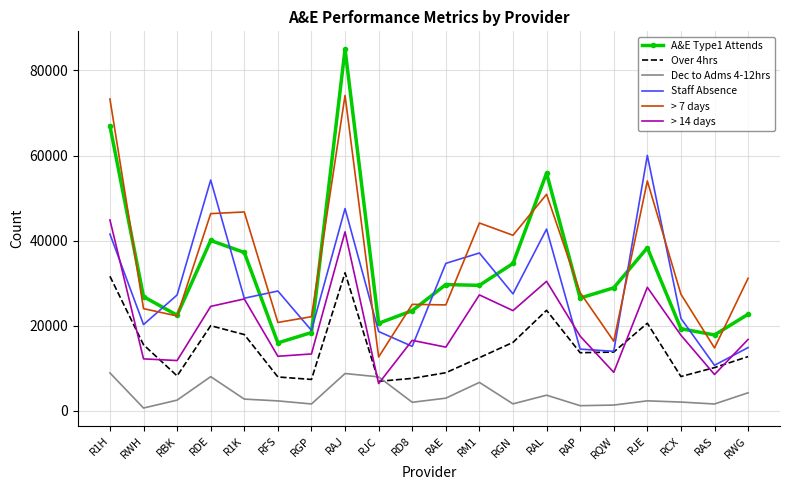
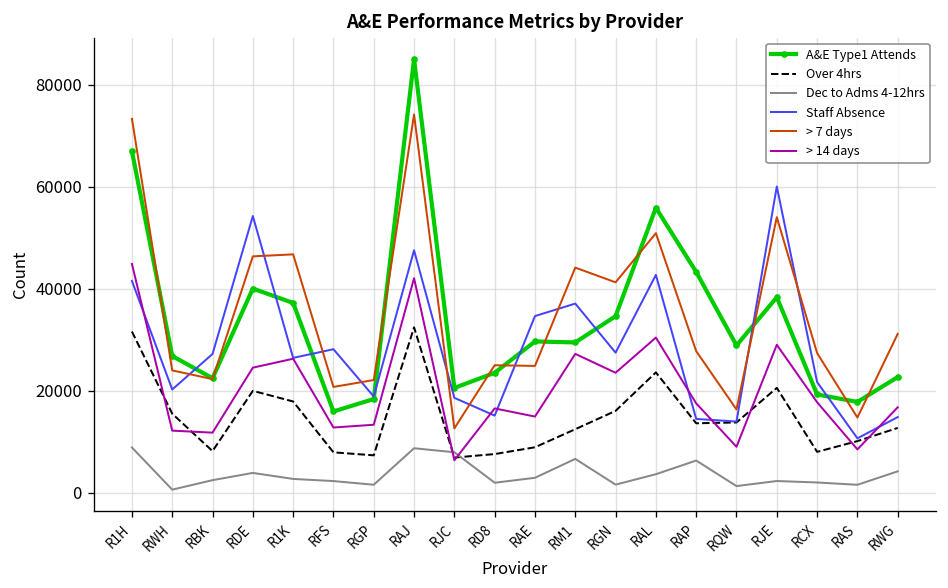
  {
    "A&E Type1 Attends": {
      "R1H": 67000,
      "RWH": 27000,
      "RDE": 40000,
      "R1K": 37000,
      "RFS": 16000,
      "RAJ": 85000,
      "RJC": 21000,
      "RD8": 24000,
      "RAE": 30000,
      "RM1": 29000,
      "RGN": 35000,
      "RAL": 56000,
-     "RAP": 26000,
+     "RAP": 43000,
      "RQW": 29000,
      "RJE": 38000,
      "RCX": 19000,
      "RAS": 18000,
      "RWG": 23000
    },
    "Over 4hrs": {
      "R1H": 32000,
      "RWH": 16000,
      "RBK": 8000,
      "RDE": 20000,
      "R1K": 18000,
      "RFS": 8000,
      "RGP": 7000,
      "RAJ": 32000,
      "RD8": 8000,
      "RAE": 9000,
      "RM1": 12000,
      "RGN": 16000,
      "RAL": 24000,
      "RAP": 14000,
      "RJE": 21000,
      "RCX": 8000,
      "RWG": 13000
    },
    "Dec to Adms 4-12hrs": {
      "R1H": 9000,
      "RWH": 1000,
      "RBK": 2000,
-     "RDE": 8000,
+     "RDE": 4000,
      "R1K": 3000,
      "RFS": 2000,
      "RGP": 2000,
      "RAJ": 9000,
      "RJC": 8000,
      "RD8": 2000,
      "RAE": 3000,
      "RM1": 7000,
      "RGN": 2000,
      "RAL": 4000,
-     "RAP": 1000,
+     "RAP": 6000,
      "RQW": 1000,
      "RJE": 2000,
      "RCX": 2000,
      "RAS": 2000,
      "RWG": 4000
    },
    "Staff Absence": {
      "R1H": 42000,
      "RWH": 20000,
      "RBK": 27000,
      "RDE": 54000,
      "RFS": 28000,
      "RAJ": 48000,
      "RJC": 19000,
      "RD8": 15000,
      "RAE": 35000,
      "RM1": 37000,
      "RGN": 27000,
      "RAL": 43000,
      "RAP": 14000,
      "RJE": 60000,
      "RCX": 22000,
      "RWG": 15000
    },
    "> 7 days": {
      "R1H": 73000,
      "RWH": 24000,
      "RDE": 46000,
      "R1K": 47000,
      "RFS": 21000,
      "RGP": 22000,
      "RAJ": 74000,
      "RJC": 13000,
      "RD8": 25000,
      "RAE": 25000,
      "RM1": 44000,
      "RGN": 41000,
      "RAL": 51000,
      "RAP": 28000,
      "RQW": 16000,
      "RJE": 54000,
      "RCX": 27000,
      "RAS": 15000,
      "RWG": 31000
    },
    "> 14 days": {
      "R1H": 45000,
      "RWH": 12000,
      "RBK": 12000,
      "RDE": 25000,
      "RFS": 13000,
      "RGP": 13000,
      "RAJ": 42000,
      "RD8": 17000,
      "RAE": 15000,
      "RM1": 27000,
      "RGN": 24000,
      "RAL": 30000,
      "RAP": 18000,
      "RQW": 9000,
      "RJE": 29000,
      "RCX": 18000,
      "RAS": 9000,
      "RWG": 17000
    }
  }
